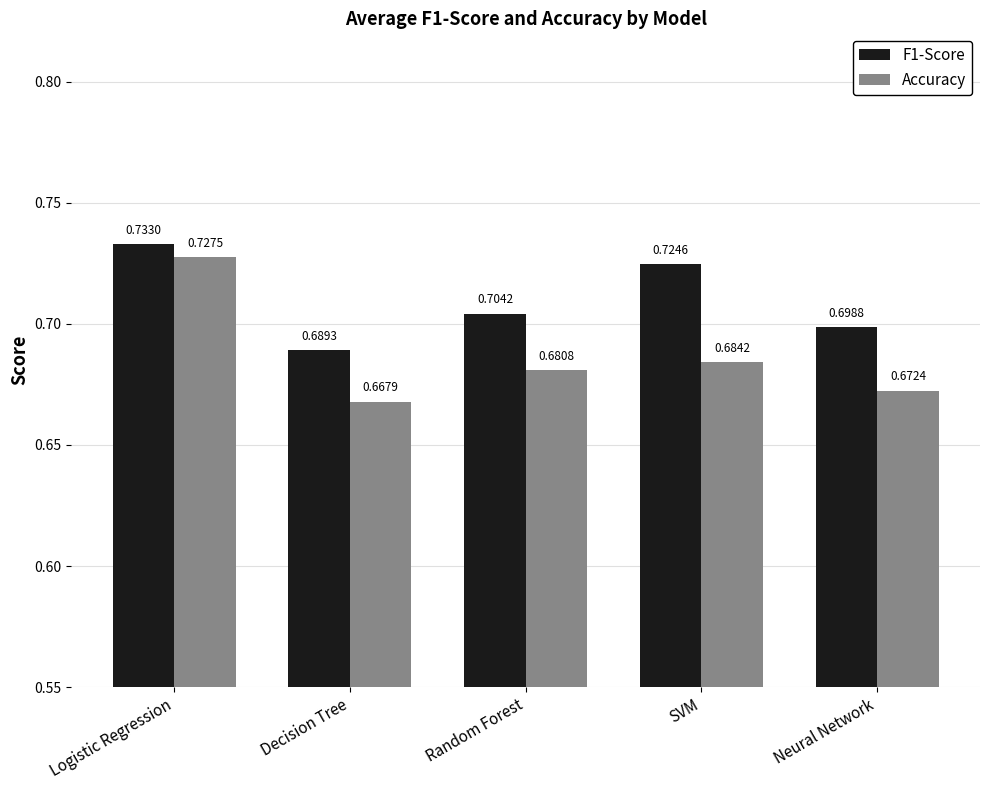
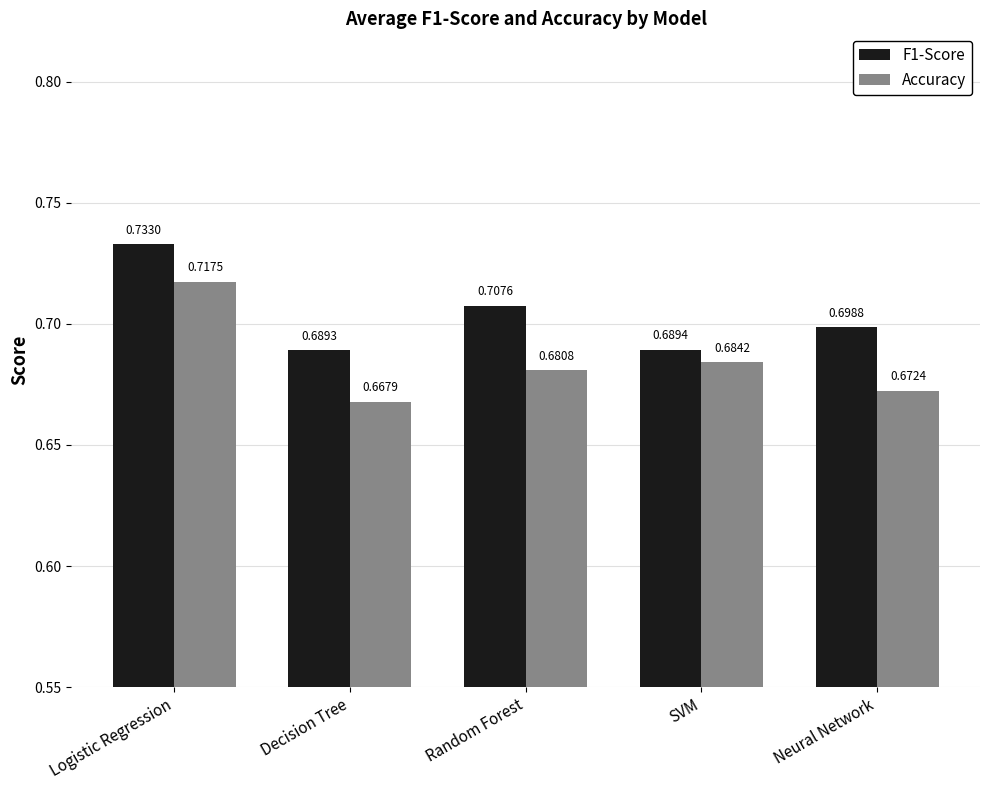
  {
    "F1-Score": {
      "Logistic Regression": 0.7330,
      "Decision Tree": 0.6893,
-     "Random Forest": 0.7042,
-     "SVM": 0.7246,
+     "Random Forest": 0.7076,
+     "SVM": 0.6894,
      "Neural Network": 0.6988
    },
    "Accuracy": {
-     "Logistic Regression": 0.7275,
+     "Logistic Regression": 0.7175,
      "Decision Tree": 0.6679,
      "Random Forest": 0.6808,
      "SVM": 0.6842,
      "Neural Network": 0.6724
    }
  }
